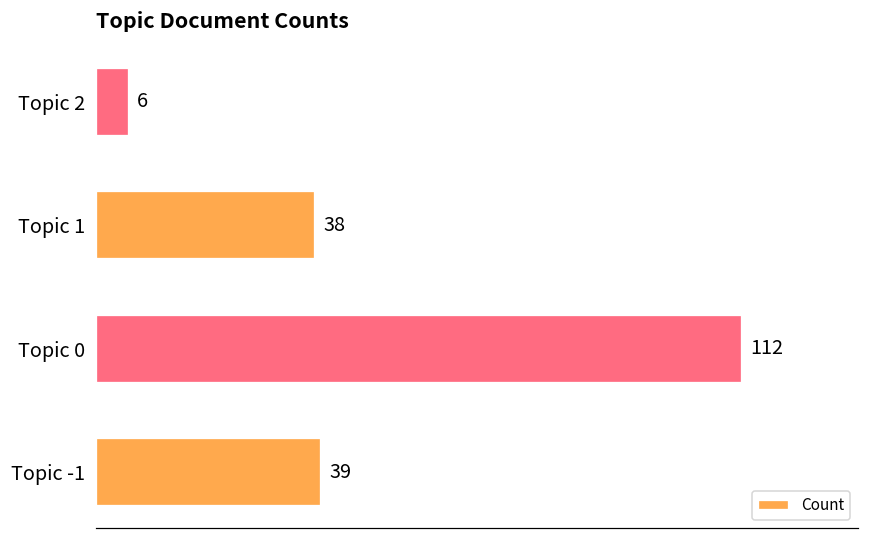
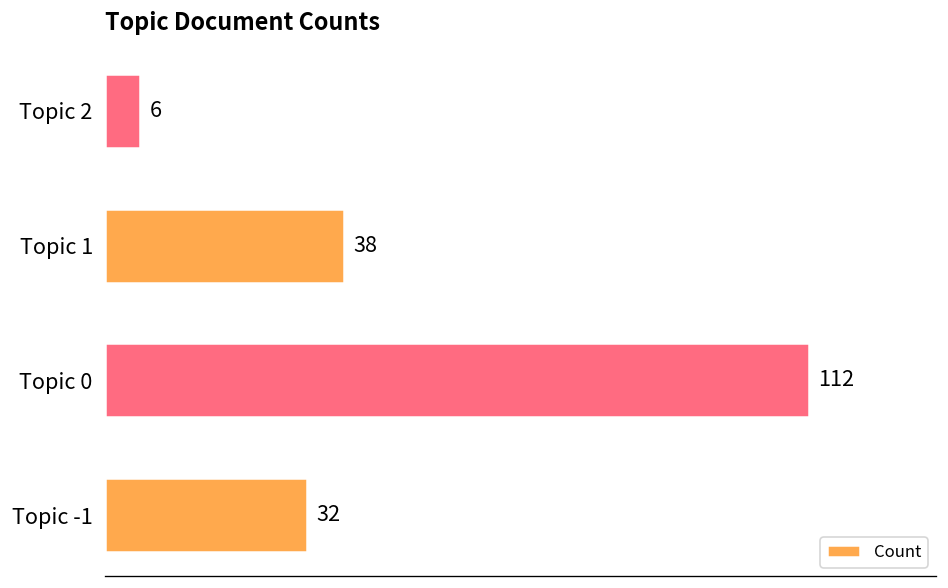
  {
    "Topic 2": 6,
    "Topic 1": 38,
    "Topic 0": 112,
-   "Topic -1": 39
+   "Topic -1": 32
  }
